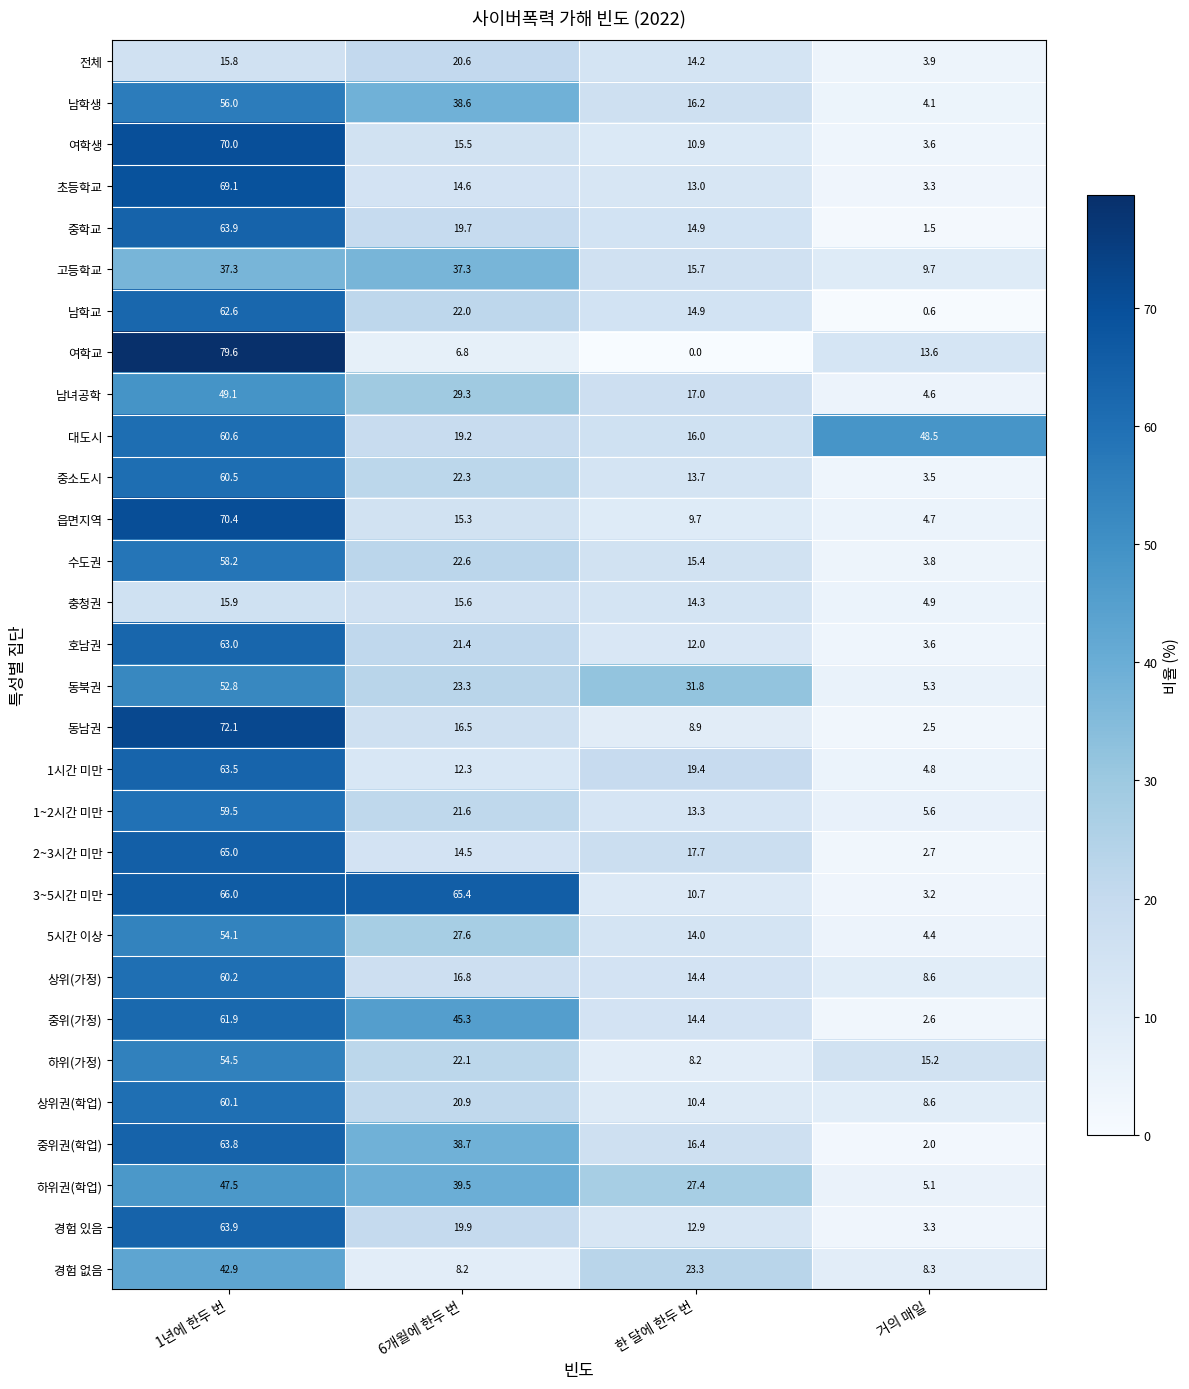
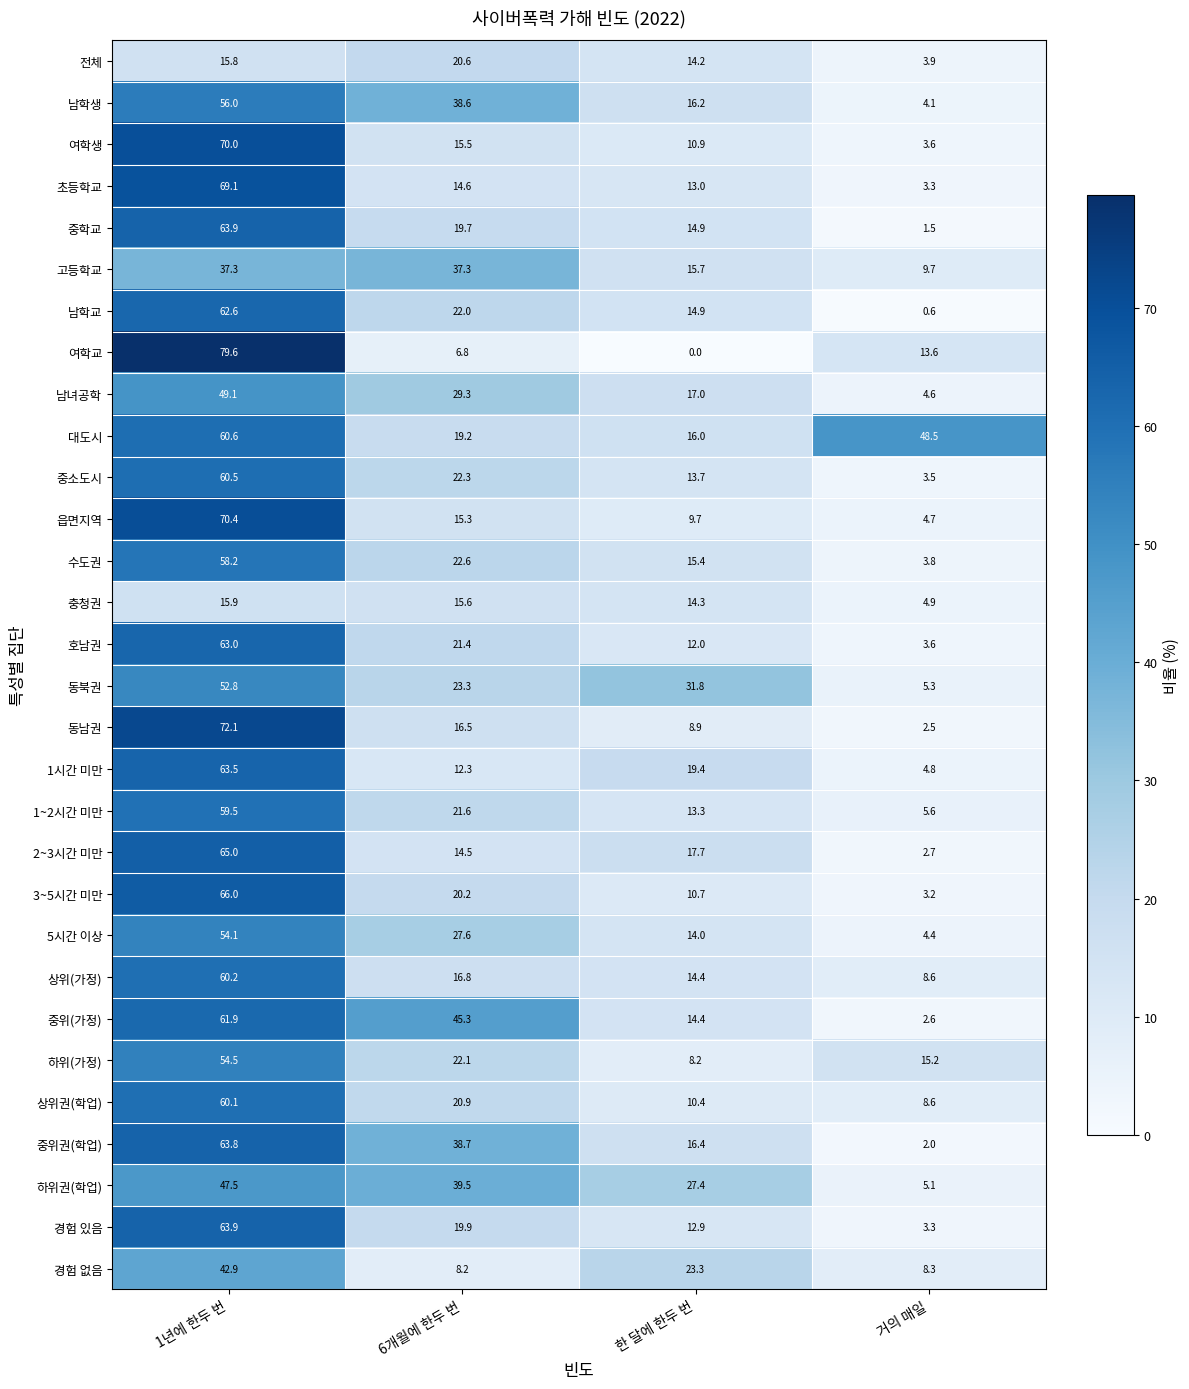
  {
    "전체": {
      "1년에 한두 번": 15.8,
      "6개월에 한두 번": 20.6,
      "한 달에 한두 번": 14.2,
      "거의 매일": 3.9
    },
    "남학생": {
      "1년에 한두 번": 56.0,
      "6개월에 한두 번": 38.6,
      "한 달에 한두 번": 16.2,
      "거의 매일": 4.1
    },
    "여학생": {
      "1년에 한두 번": 70.0,
      "6개월에 한두 번": 15.5,
      "한 달에 한두 번": 10.9,
      "거의 매일": 3.6
    },
    "초등학교": {
      "1년에 한두 번": 69.1,
      "6개월에 한두 번": 14.6,
      "한 달에 한두 번": 13.0,
      "거의 매일": 3.3
    },
    "중학교": {
      "1년에 한두 번": 63.9,
      "6개월에 한두 번": 19.7,
      "한 달에 한두 번": 14.9,
      "거의 매일": 1.5
    },
    "고등학교": {
      "1년에 한두 번": 37.3,
      "6개월에 한두 번": 37.3,
      "한 달에 한두 번": 15.7,
      "거의 매일": 9.7
    },
    "남학교": {
      "1년에 한두 번": 62.6,
      "6개월에 한두 번": 22.0,
      "한 달에 한두 번": 14.9,
      "거의 매일": 0.6
    },
    "여학교": {
      "1년에 한두 번": 79.6,
      "6개월에 한두 번": 6.8,
      "한 달에 한두 번": 0.0,
      "거의 매일": 13.6
    },
    "남녀공학": {
      "1년에 한두 번": 49.1,
      "6개월에 한두 번": 29.3,
      "한 달에 한두 번": 17.0,
      "거의 매일": 4.6
    },
    "대도시": {
      "1년에 한두 번": 60.6,
      "6개월에 한두 번": 19.2,
      "한 달에 한두 번": 16.0,
      "거의 매일": 48.5
    },
    "중소도시": {
      "1년에 한두 번": 60.5,
      "6개월에 한두 번": 22.3,
      "한 달에 한두 번": 13.7,
      "거의 매일": 3.5
    },
    "읍면지역": {
      "1년에 한두 번": 70.4,
      "6개월에 한두 번": 15.3,
      "한 달에 한두 번": 9.7,
      "거의 매일": 4.7
    },
    "수도권": {
      "1년에 한두 번": 58.2,
      "6개월에 한두 번": 22.6,
      "한 달에 한두 번": 15.4,
      "거의 매일": 3.8
    },
    "충청권": {
      "1년에 한두 번": 15.9,
      "6개월에 한두 번": 15.6,
      "한 달에 한두 번": 14.3,
      "거의 매일": 4.9
    },
    "호남권": {
      "1년에 한두 번": 63.0,
      "6개월에 한두 번": 21.4,
      "한 달에 한두 번": 12.0,
      "거의 매일": 3.6
    },
    "동북권": {
      "1년에 한두 번": 52.8,
      "6개월에 한두 번": 23.3,
      "한 달에 한두 번": 31.8,
      "거의 매일": 5.3
    },
    "동남권": {
      "1년에 한두 번": 72.1,
      "6개월에 한두 번": 16.5,
      "한 달에 한두 번": 8.9,
      "거의 매일": 2.5
    },
    "1시간 미만": {
      "1년에 한두 번": 63.5,
      "6개월에 한두 번": 12.3,
      "한 달에 한두 번": 19.4,
      "거의 매일": 4.8
    },
    "1~2시간 미만": {
      "1년에 한두 번": 59.5,
      "6개월에 한두 번": 21.6,
      "한 달에 한두 번": 13.3,
      "거의 매일": 5.6
    },
    "2~3시간 미만": {
      "1년에 한두 번": 65.0,
      "6개월에 한두 번": 14.5,
      "한 달에 한두 번": 17.7,
      "거의 매일": 2.7
    },
    "3~5시간 미만": {
      "1년에 한두 번": 66.0,
-     "6개월에 한두 번": 65.4,
+     "6개월에 한두 번": 20.2,
      "한 달에 한두 번": 10.7,
      "거의 매일": 3.2
    },
    "5시간 이상": {
      "1년에 한두 번": 54.1,
      "6개월에 한두 번": 27.6,
      "한 달에 한두 번": 14.0,
      "거의 매일": 4.4
    },
    "상위(가정)": {
      "1년에 한두 번": 60.2,
      "6개월에 한두 번": 16.8,
      "한 달에 한두 번": 14.4,
      "거의 매일": 8.6
    },
    "중위(가정)": {
      "1년에 한두 번": 61.9,
      "6개월에 한두 번": 45.3,
      "한 달에 한두 번": 14.4,
      "거의 매일": 2.6
    },
    "하위(가정)": {
      "1년에 한두 번": 54.5,
      "6개월에 한두 번": 22.1,
      "한 달에 한두 번": 8.2,
      "거의 매일": 15.2
    },
    "상위권(학업)": {
      "1년에 한두 번": 60.1,
      "6개월에 한두 번": 20.9,
      "한 달에 한두 번": 10.4,
      "거의 매일": 8.6
    },
    "중위권(학업)": {
      "1년에 한두 번": 63.8,
      "6개월에 한두 번": 38.7,
      "한 달에 한두 번": 16.4,
      "거의 매일": 2.0
    },
    "하위권(학업)": {
      "1년에 한두 번": 47.5,
      "6개월에 한두 번": 39.5,
      "한 달에 한두 번": 27.4,
      "거의 매일": 5.1
    },
    "경험 있음": {
      "1년에 한두 번": 63.9,
      "6개월에 한두 번": 19.9,
      "한 달에 한두 번": 12.9,
      "거의 매일": 3.3
    },
    "경험 없음": {
      "1년에 한두 번": 42.9,
      "6개월에 한두 번": 8.2,
      "한 달에 한두 번": 23.3,
      "거의 매일": 8.3
    }
  }
